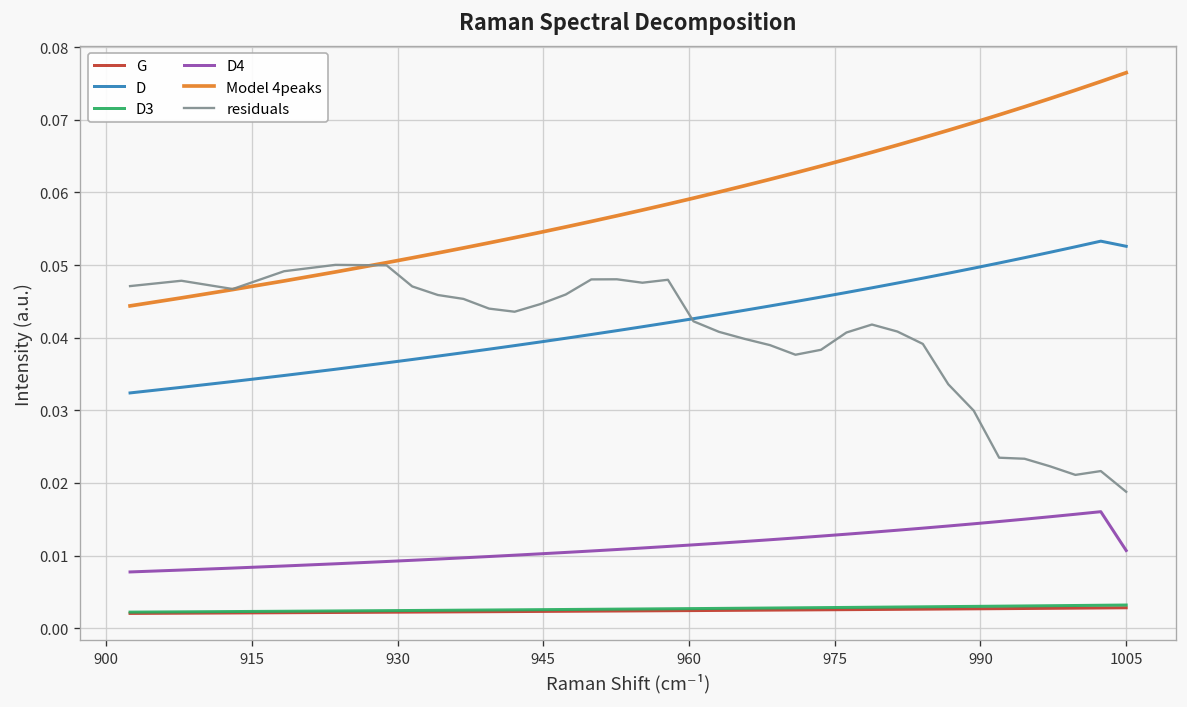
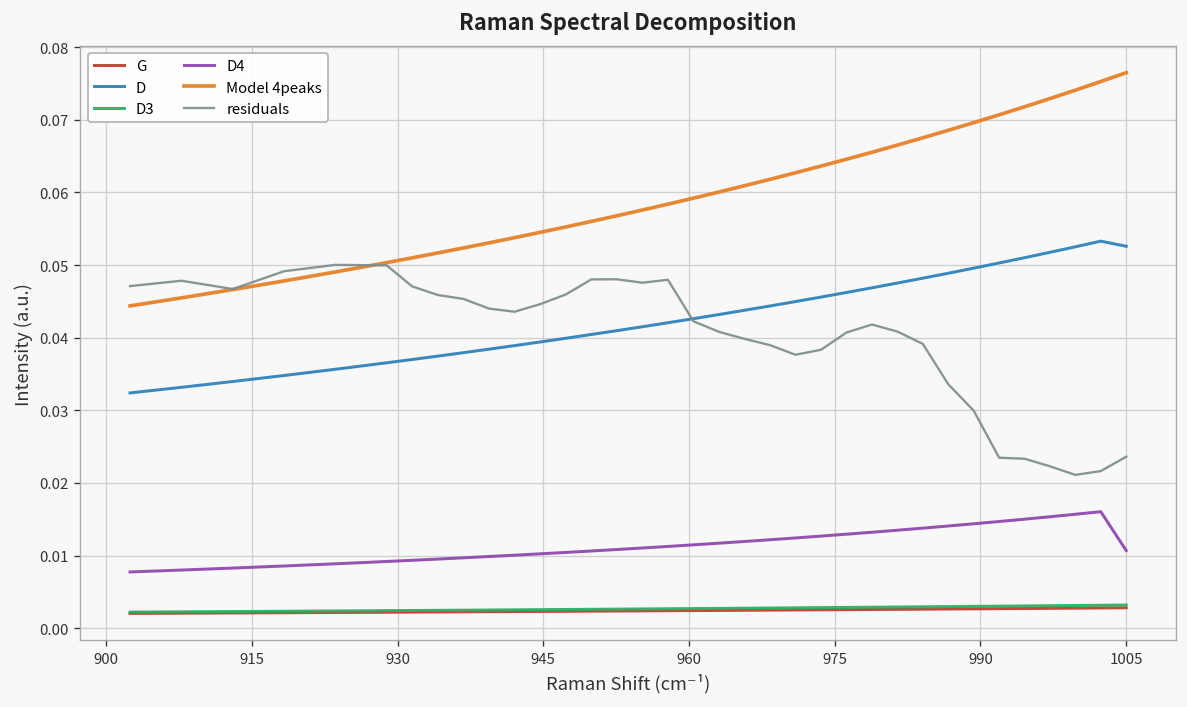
  {
    "D": {
      "1005": 0.053
    },
    "D4": {
      "1005": 0.011
    },
    "Model 4peaks": {
      "1005": 0.076
    },
    "residuals": {
-     "1005": 0.019
+     "1005": 0.024
    }
  }
